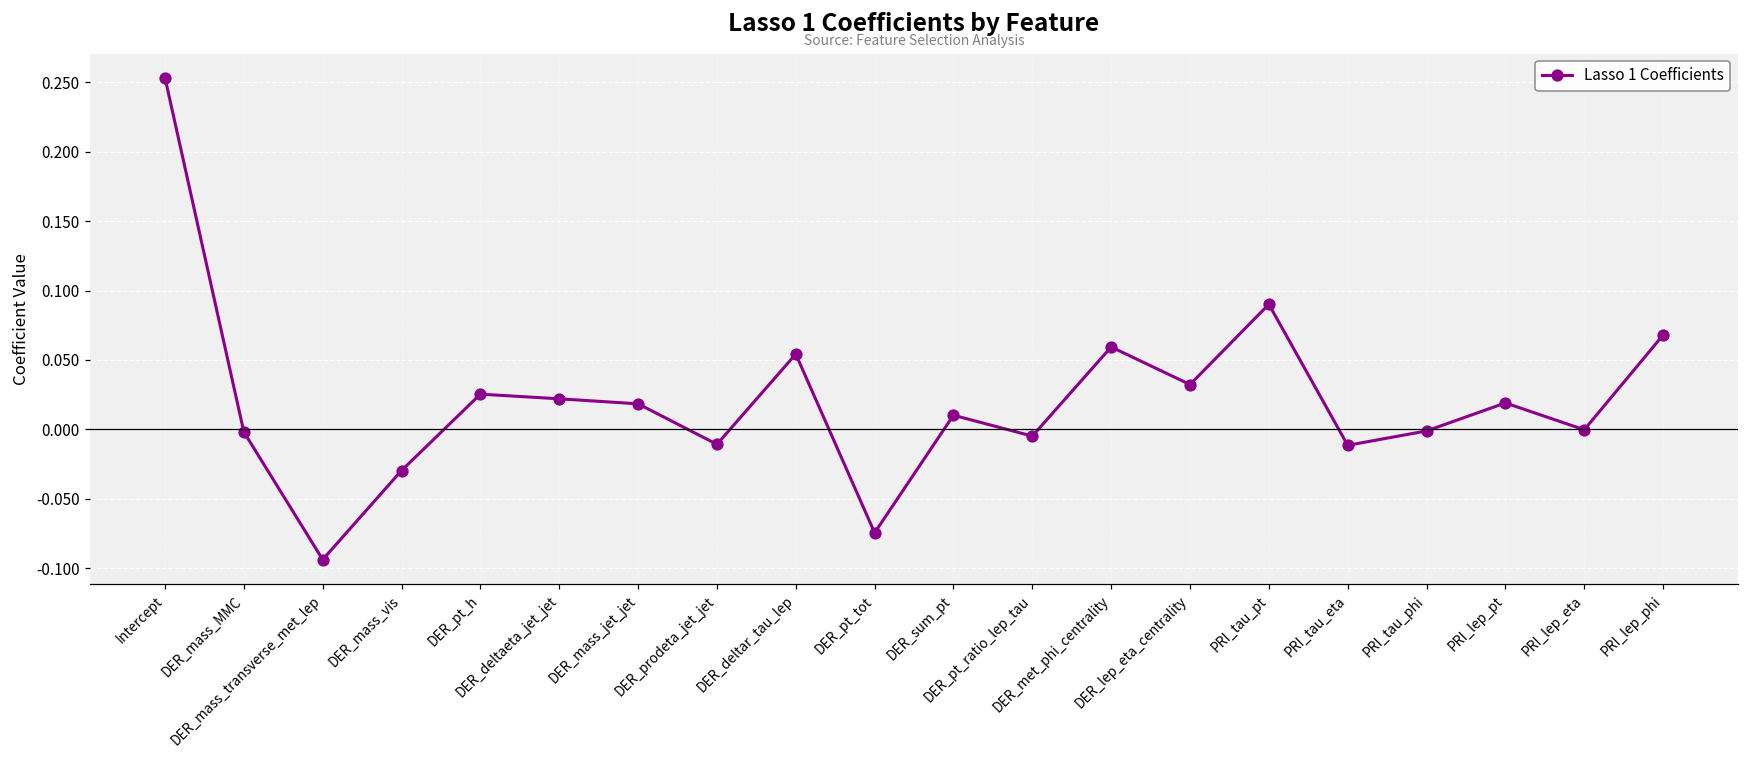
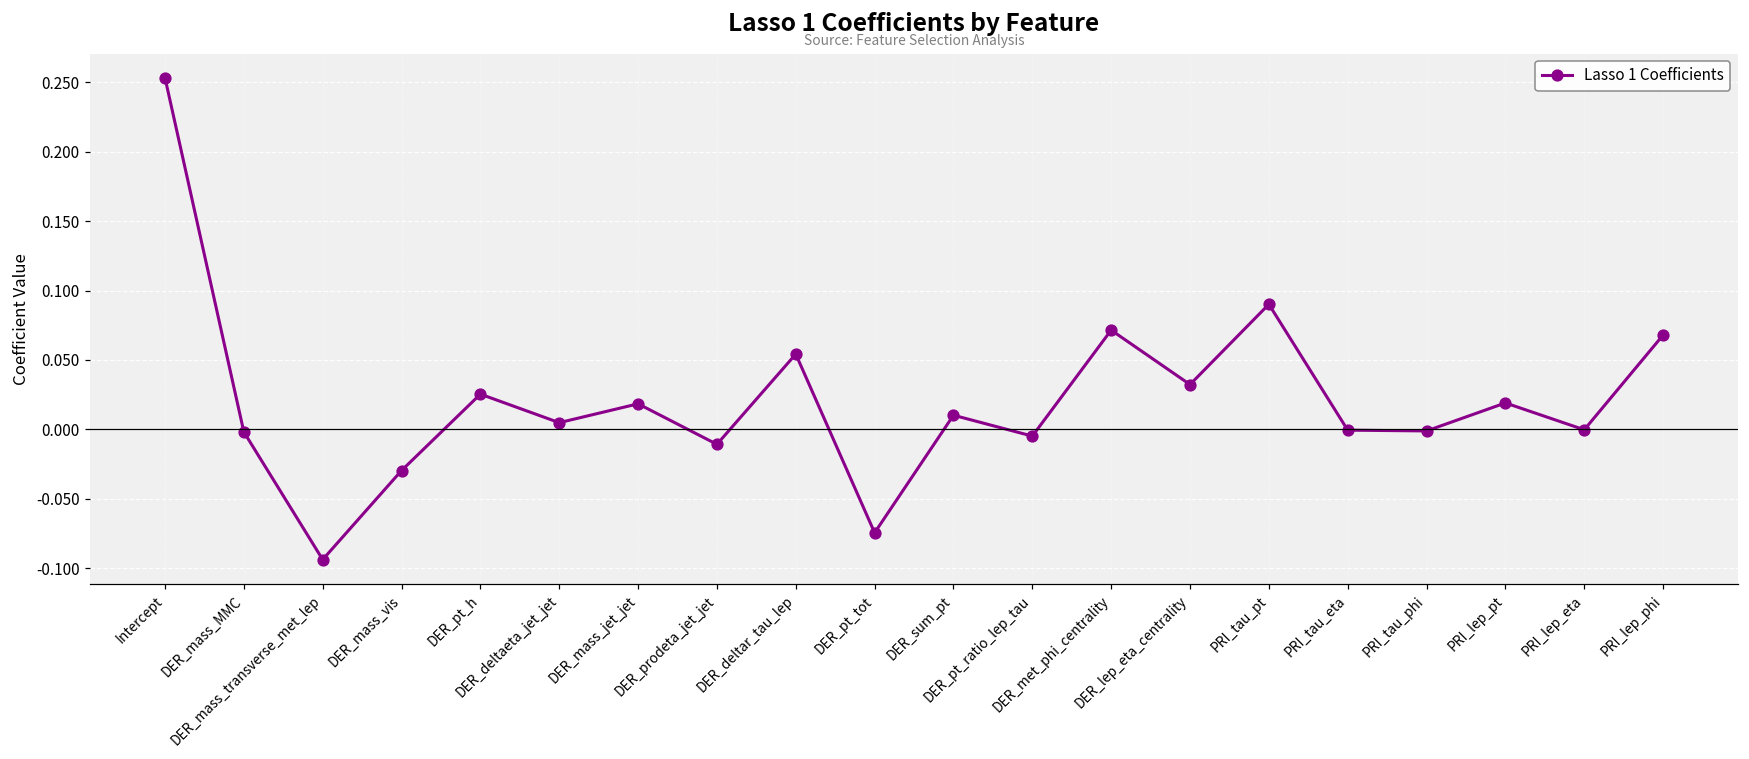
  {
    "Intercept": 0.253,
    "DER_mass_MMC": -0.002,
    "DER_mass_transverse_met_lep": -0.094,
    "DER_mass_vis": -0.030,
    "DER_pt_h": 0.025,
-   "DER_deltaeta_jet_jet": 0.022,
+   "DER_deltaeta_jet_jet": 0.005,
    "DER_mass_jet_jet": 0.018,
    "DER_prodeta_jet_jet": -0.011,
    "DER_deltar_tau_lep": 0.054,
    "DER_pt_tot": -0.075,
    "DER_sum_pt": 0.010,
    "DER_pt_ratio_lep_tau": -0.005,
-   "DER_met_phi_centrality": 0.059,
+   "DER_met_phi_centrality": 0.071,
    "DER_lep_eta_centrality": 0.032,
    "PRI_tau_pt": 0.090,
-   "PRI_tau_eta": -0.012,
+   "PRI_tau_eta": -0.001,
    "PRI_tau_phi": -0.001,
    "PRI_lep_pt": 0.019,
    "PRI_lep_eta": 0.000,
    "PRI_lep_phi": 0.068
  }
